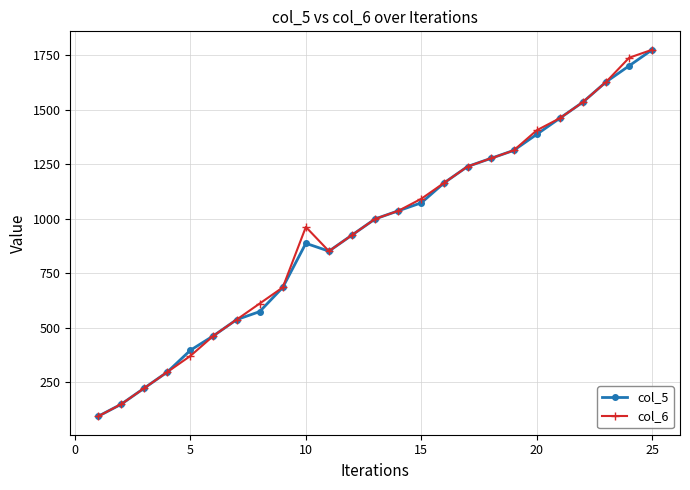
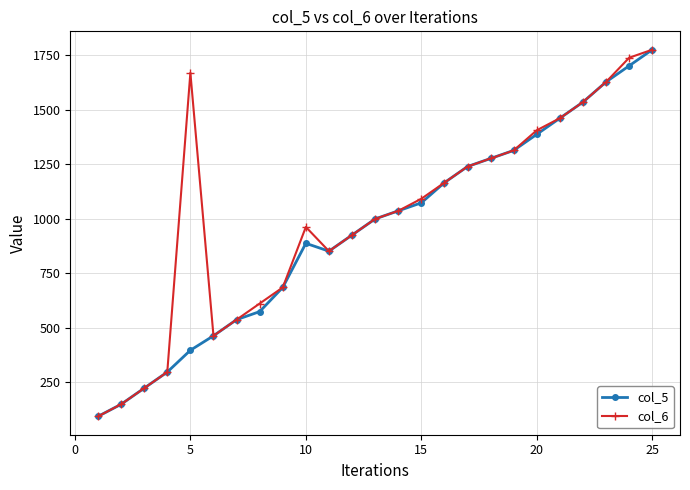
  {
    "col_5": {
      "5": 400,
      "10": 890,
      "15": 1070,
      "20": 1390
    },
    "col_6": {
-     "5": 370,
+     "5": 1670,
      "10": 960,
      "15": 1090,
      "20": 1410
    }
  }
